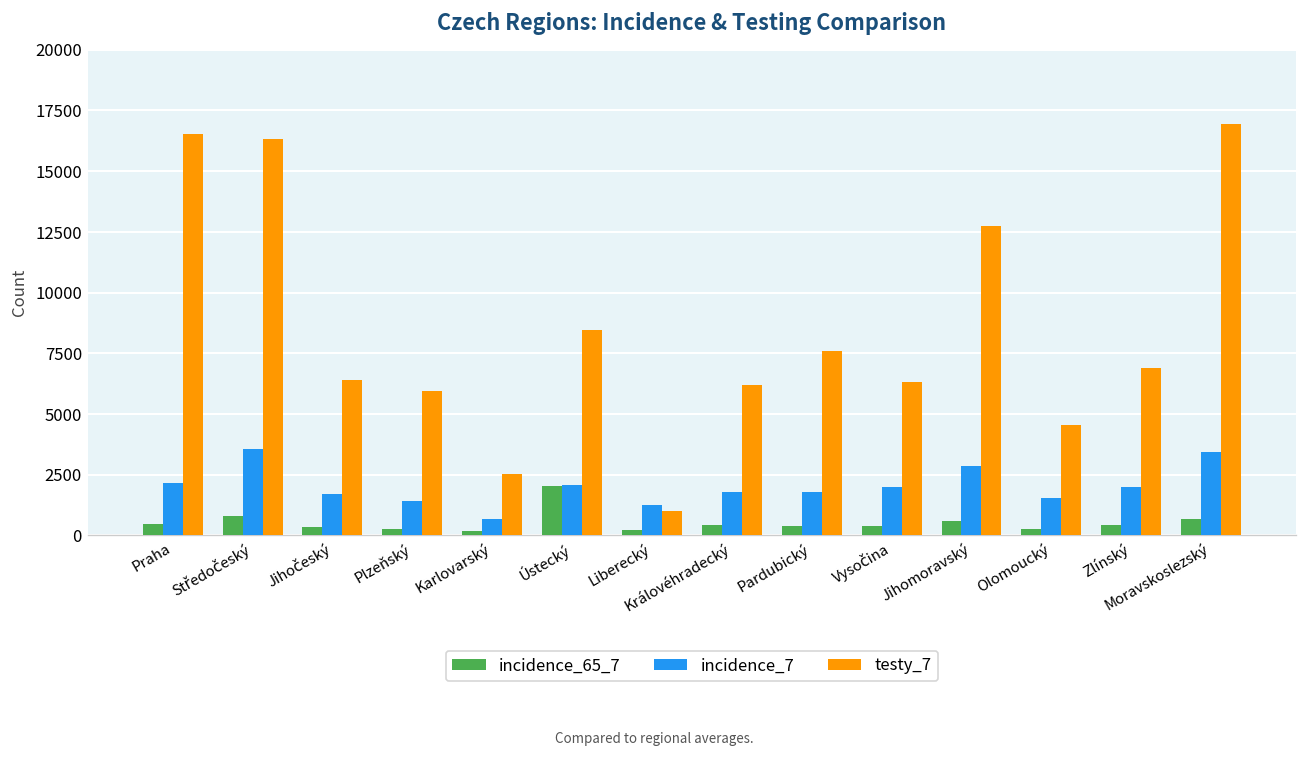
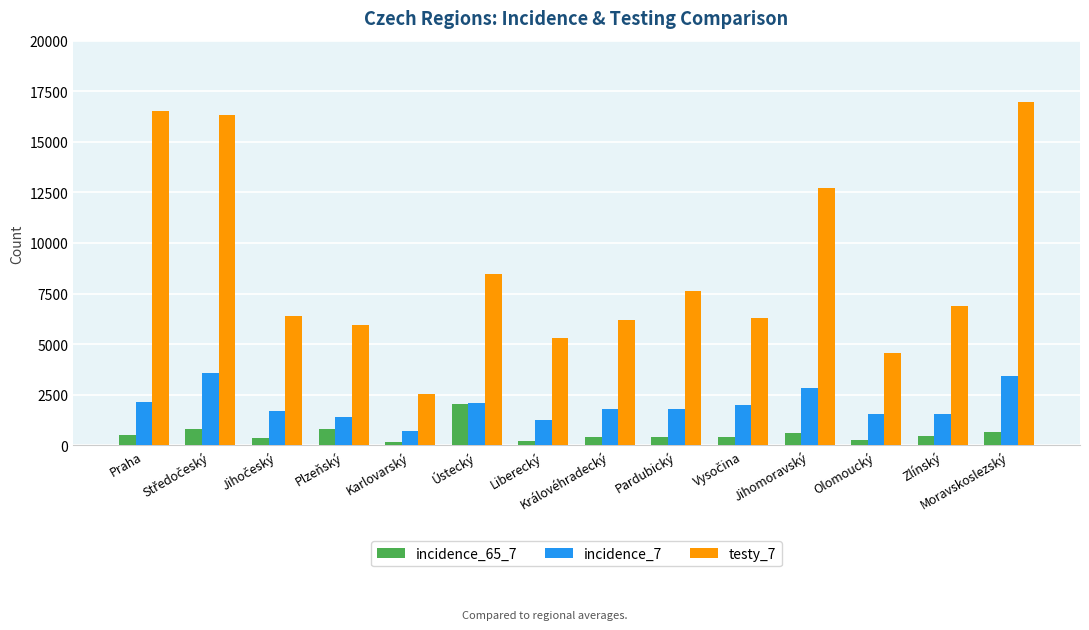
  {
    "incidence_65_7": {
      "Praha": 500,
      "Středočeský": 800,
      "Jihočeský": 300,
-     "Plzeňský": 300,
+     "Plzeňský": 800,
      "Karlovarský": 200,
      "Ústecký": 2000,
      "Liberecký": 200,
      "Královéhradecký": 400,
      "Pardubický": 400,
      "Vysočina": 400,
      "Jihomoravský": 600,
      "Olomoucký": 300,
      "Zlínský": 400,
      "Moravskoslezský": 700
    },
    "incidence_7": {
      "Praha": 2200,
      "Středočeský": 3600,
      "Jihočeský": 1700,
      "Plzeňský": 1400,
      "Karlovarský": 700,
      "Ústecký": 2100,
      "Liberecký": 1200,
      "Královéhradecký": 1800,
      "Pardubický": 1800,
      "Vysočina": 2000,
      "Jihomoravský": 2800,
      "Olomoucký": 1500,
-     "Zlínský": 2000,
+     "Zlínský": 1500,
      "Moravskoslezský": 3400
    },
    "testy_7": {
      "Praha": 16500,
      "Středočeský": 16300,
      "Jihočeský": 6400,
      "Plzeňský": 5900,
      "Karlovarský": 2500,
      "Ústecký": 8400,
-     "Liberecký": 1000,
+     "Liberecký": 5300,
      "Královéhradecký": 6200,
      "Pardubický": 7600,
      "Vysočina": 6300,
      "Jihomoravský": 12700,
      "Olomoucký": 4600,
      "Zlínský": 6900,
      "Moravskoslezský": 17000
    }
  }
